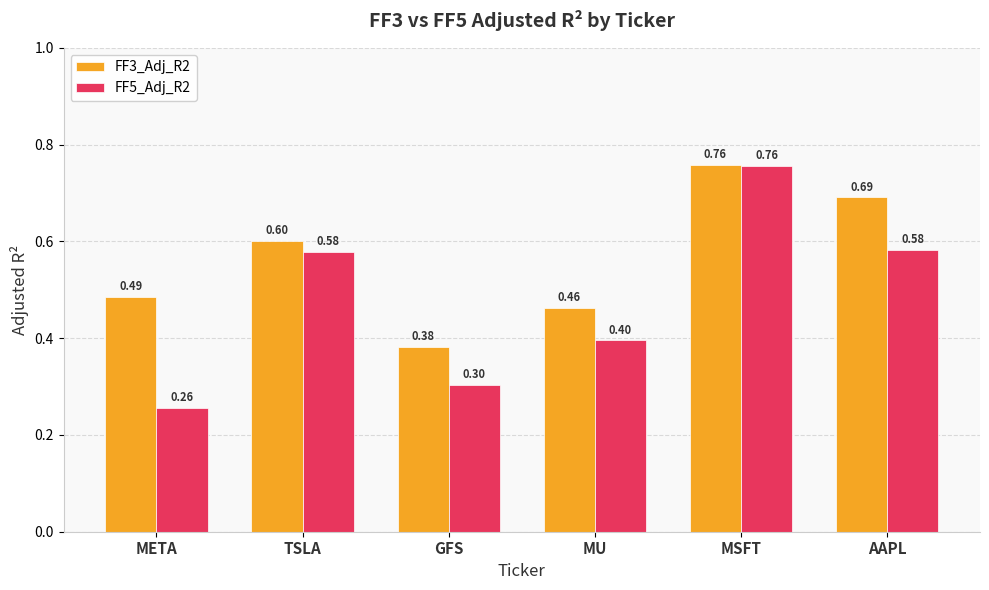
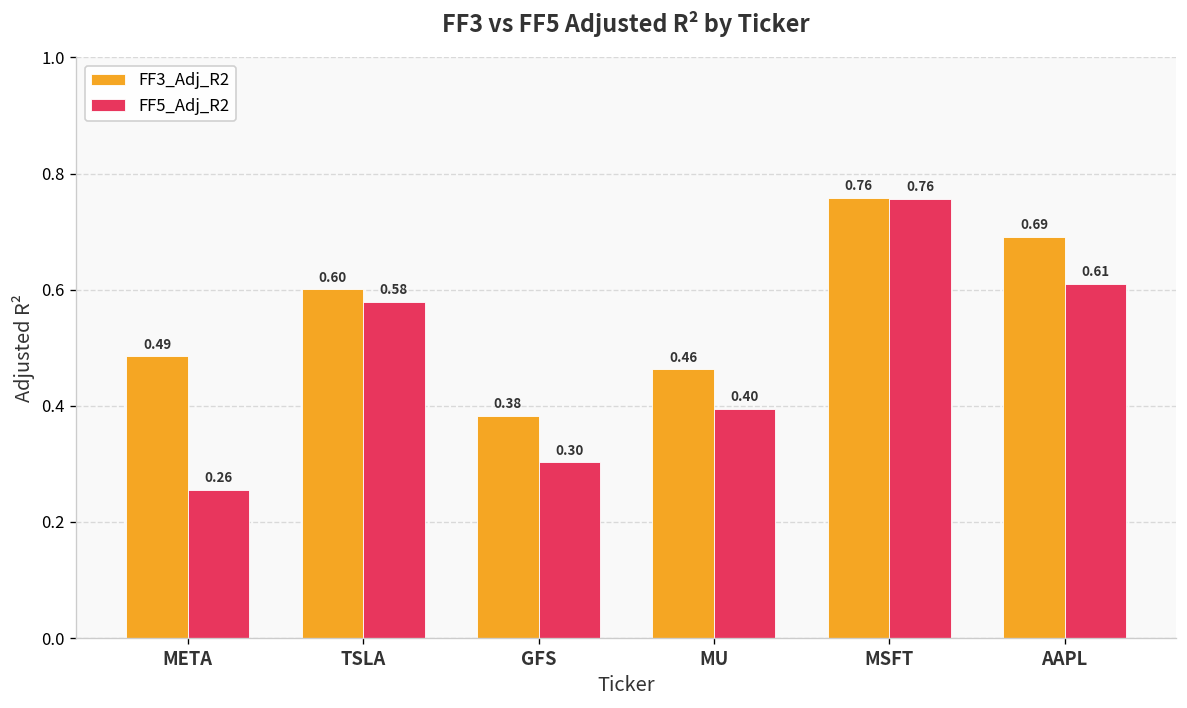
  {
    "FF3_Adj_R2": {
      "META": 0.49,
      "TSLA": 0.60,
      "GFS": 0.38,
      "MU": 0.46,
      "MSFT": 0.76,
      "AAPL": 0.69
    },
    "FF5_Adj_R2": {
      "META": 0.26,
      "TSLA": 0.58,
      "GFS": 0.30,
      "MU": 0.40,
      "MSFT": 0.76,
-     "AAPL": 0.58
+     "AAPL": 0.61
    }
  }
